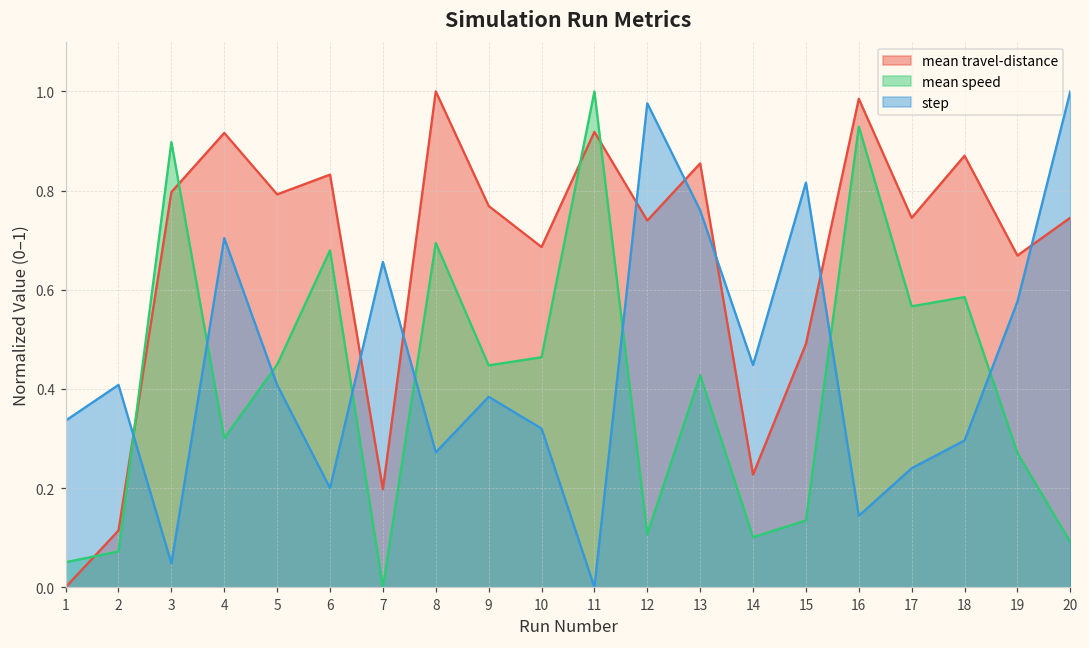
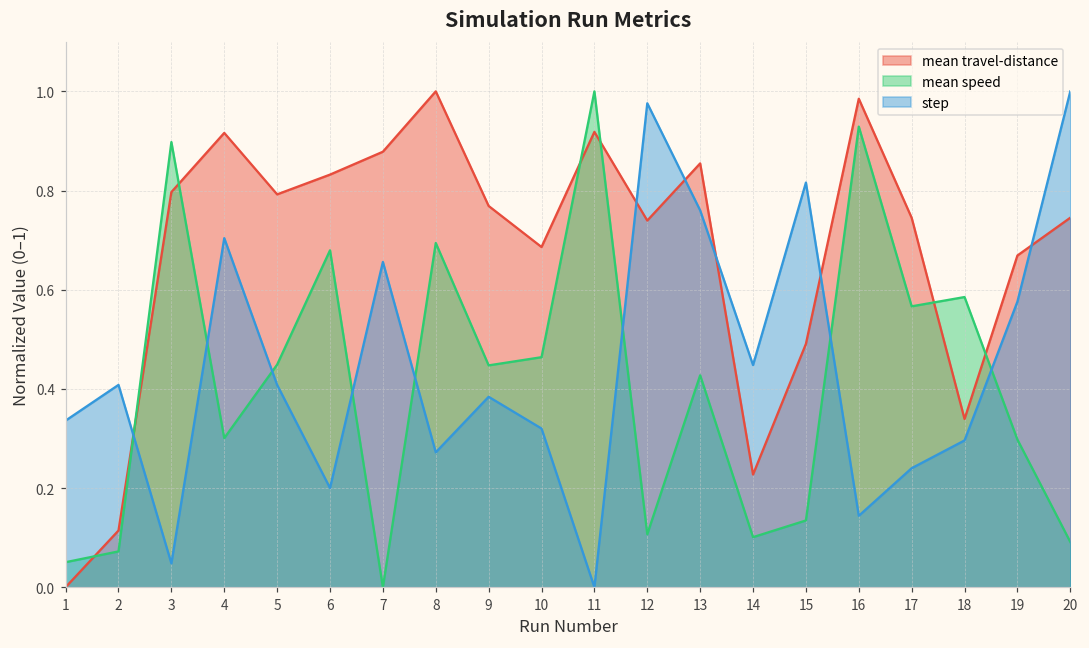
  {
    "mean travel-distance": {
      "1": 0.00,
      "2": 0.11,
      "3": 0.80,
      "4": 0.92,
      "5": 0.79,
      "6": 0.83,
-     "7": 0.20,
+     "7": 0.88,
      "8": 1.00,
      "9": 0.77,
      "10": 0.69,
      "11": 0.92,
      "12": 0.74,
      "13": 0.85,
      "14": 0.23,
      "15": 0.49,
      "16": 0.99,
      "17": 0.74,
-     "18": 0.87,
+     "18": 0.34,
      "19": 0.67,
      "20": 0.75
    },
    "mean speed": {
      "1": 0.05,
      "2": 0.07,
      "3": 0.90,
      "4": 0.30,
      "5": 0.45,
      "6": 0.68,
      "7": 0.00,
      "8": 0.69,
      "9": 0.45,
      "10": 0.46,
      "11": 1.00,
      "12": 0.11,
      "13": 0.43,
      "14": 0.10,
      "15": 0.13,
      "16": 0.93,
      "17": 0.57,
      "18": 0.59,
-     "19": 0.27,
+     "19": 0.30,
      "20": 0.09
    },
    "step": {
      "1": 0.34,
      "2": 0.41,
      "3": 0.05,
      "4": 0.70,
      "5": 0.41,
      "6": 0.20,
      "7": 0.66,
      "8": 0.27,
      "9": 0.38,
      "10": 0.32,
      "11": 0.00,
      "12": 0.98,
      "13": 0.76,
      "14": 0.45,
      "15": 0.82,
      "16": 0.14,
      "17": 0.24,
      "18": 0.30,
      "19": 0.58,
      "20": 1.00
    }
  }
